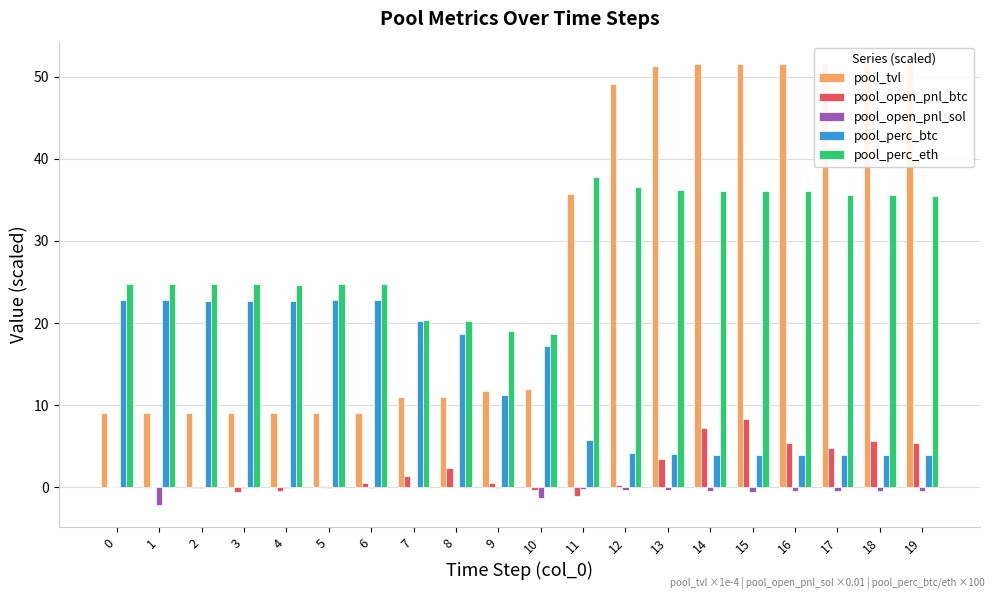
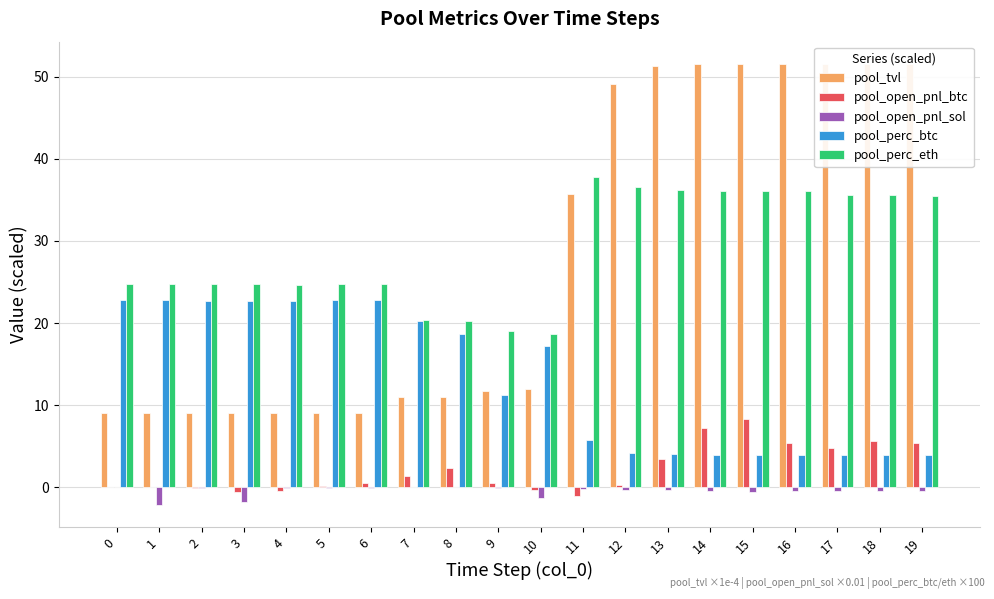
  {
    "pool_tvl": {
      "0": 9,
      "1": 9,
      "2": 9,
      "3": 9,
      "4": 9,
      "5": 9,
      "6": 9,
      "7": 11,
      "8": 11,
      "9": 12,
      "10": 12,
      "11": 36,
      "12": 49,
      "13": 51,
      "14": 52,
      "15": 52,
      "16": 52
    },
    "pool_open_pnl_btc": {
      "0": 0,
      "1": 0,
      "3": 0,
      "4": 0,
      "6": 1,
      "7": 1,
      "8": 2,
      "9": 0,
      "11": -1,
      "13": 3,
      "14": 7,
      "15": 8,
      "16": 5,
      "17": 5,
      "18": 6,
      "19": 5
    },
    "pool_open_pnl_sol": {
      "0": 0,
      "1": -2,
-     "3": 0,
+     "3": -2,
      "10": -1,
      "13": 0,
      "14": 0,
      "15": -1,
      "16": 0,
      "17": 0,
      "18": 0,
      "19": 0
    },
    "pool_perc_btc": {
      "0": 23,
      "1": 23,
      "2": 23,
      "3": 23,
      "4": 23,
      "5": 23,
      "6": 23,
      "7": 20,
      "8": 19,
      "9": 11,
      "10": 17,
      "11": 6,
      "12": 4,
      "13": 4,
      "14": 4,
      "15": 4,
      "16": 4,
      "17": 4,
      "18": 4,
      "19": 4
    },
    "pool_perc_eth": {
      "0": 25,
      "1": 25,
      "2": 25,
      "3": 25,
      "4": 25,
      "5": 25,
      "6": 25,
      "7": 20,
      "8": 20,
      "9": 19,
      "10": 19,
      "11": 38,
      "12": 37,
      "13": 36,
      "14": 36,
      "15": 36,
      "16": 36,
      "17": 36,
      "18": 36,
      "19": 36
    }
  }
